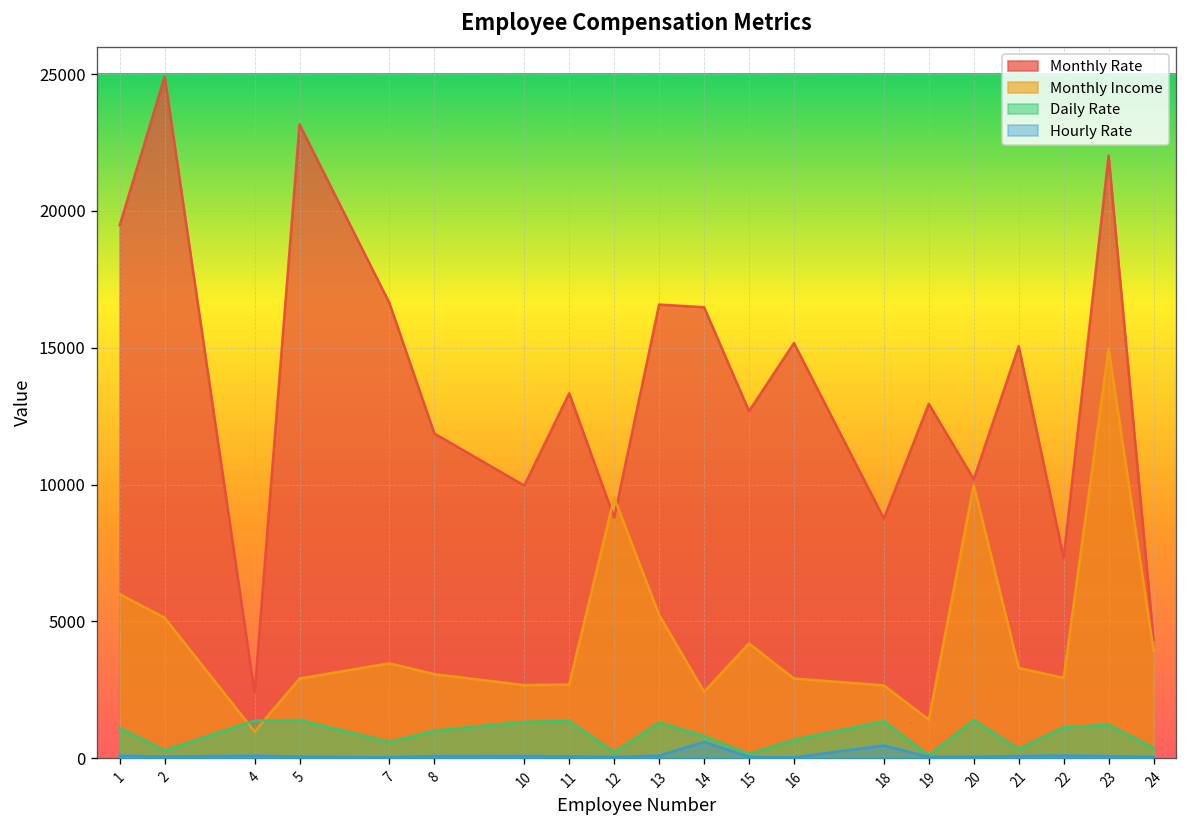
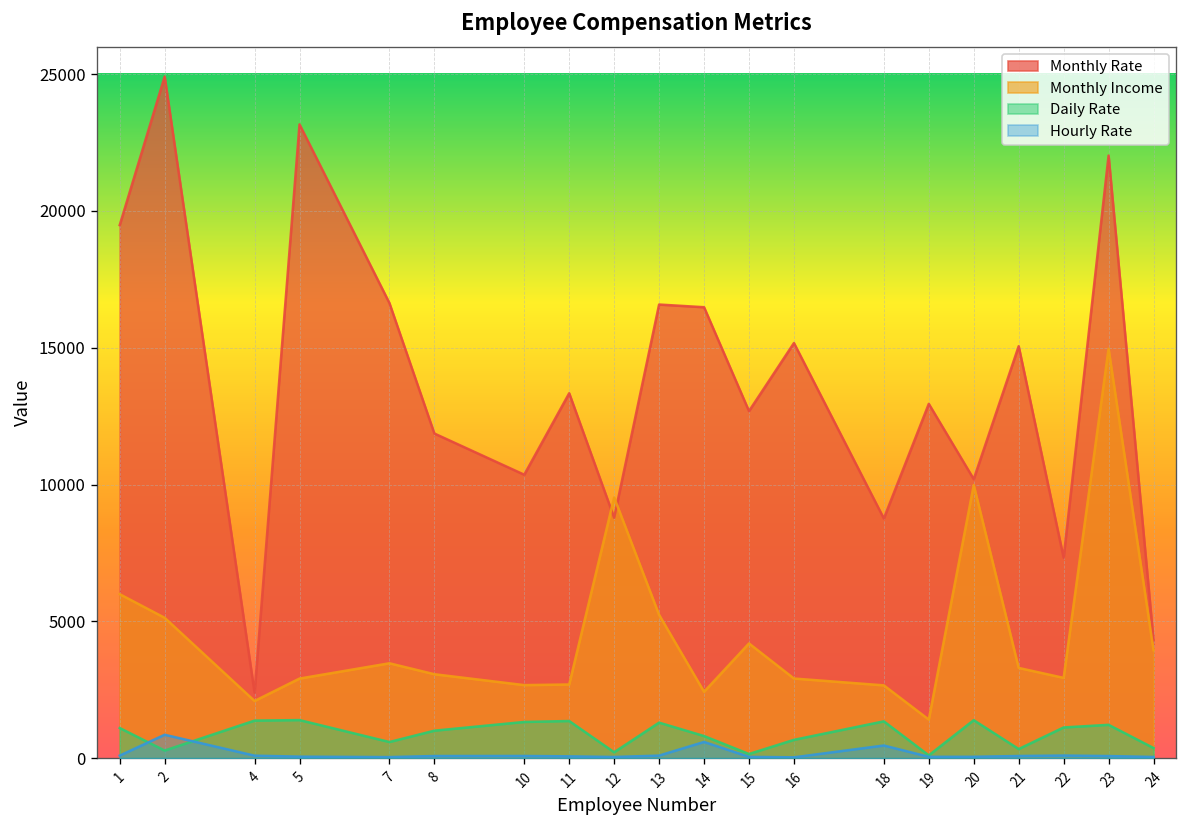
  {
    "Monthly Rate": {
      "1": 19500,
      "2": 24900,
      "4": 2400,
      "5": 23200,
      "7": 16600,
      "8": 11900,
-     "10": 10000,
+     "10": 10400,
      "11": 13300,
      "12": 8800,
      "13": 16600,
      "14": 16500,
      "15": 12700,
      "16": 15200,
      "18": 8800,
      "19": 12900,
      "20": 10200,
      "21": 15100,
      "22": 7300,
      "23": 22000,
      "24": 4300
    },
    "Monthly Income": {
      "1": 6000,
      "2": 5100,
-     "4": 1000,
+     "4": 2100,
      "5": 2900,
      "7": 3500,
      "8": 3100,
      "10": 2700,
      "11": 2700,
      "12": 9500,
      "13": 5200,
      "14": 2400,
      "15": 4200,
      "16": 2900,
      "18": 2700,
      "19": 1400,
      "20": 10000,
      "21": 3300,
      "22": 2900,
      "23": 15000,
      "24": 3900
    },
    "Daily Rate": {
      "1": 1100,
      "2": 300,
      "4": 1400,
      "5": 1400,
      "7": 600,
      "8": 1000,
      "10": 1300,
      "11": 1400,
      "12": 200,
      "13": 1300,
      "14": 800,
      "16": 700,
      "18": 1300,
      "20": 1400,
      "21": 300,
      "22": 1100,
      "23": 1200,
      "24": 400
    },
    "Hourly Rate": {
      "1": 100,
-     "2": 100,
+     "2": 900,
      "4": 100,
      "5": 100,
      "7": 0,
      "8": 100,
      "10": 100,
      "11": 100,
      "12": 0,
      "13": 100,
      "14": 600,
      "16": 0,
      "18": 500,
      "20": 100,
      "21": 100,
      "22": 100,
      "23": 100,
      "24": 0
    }
  }
